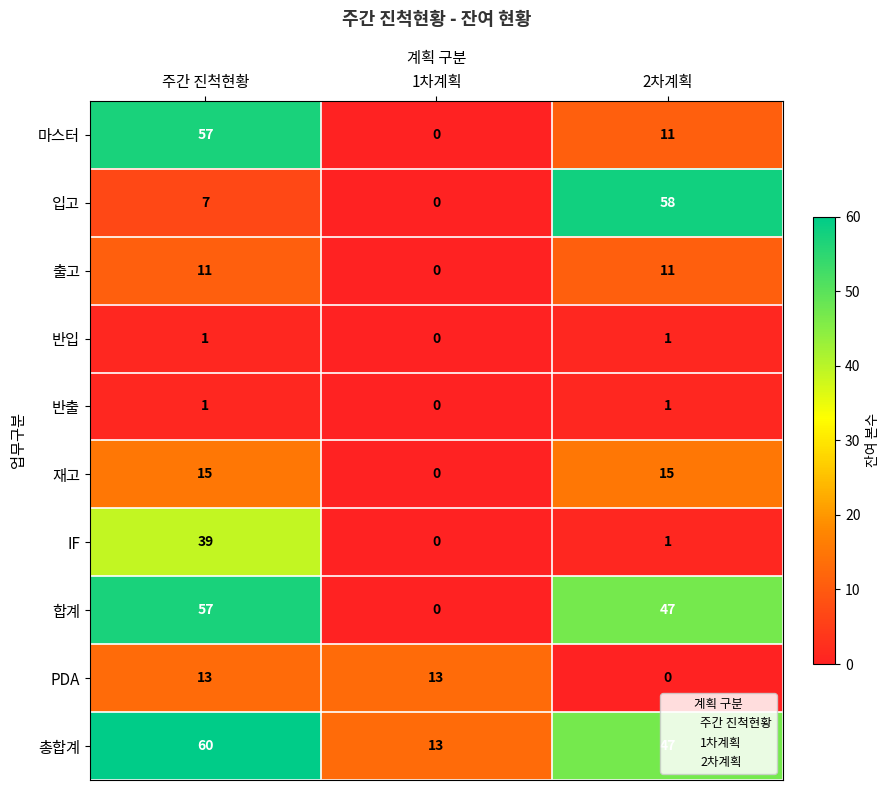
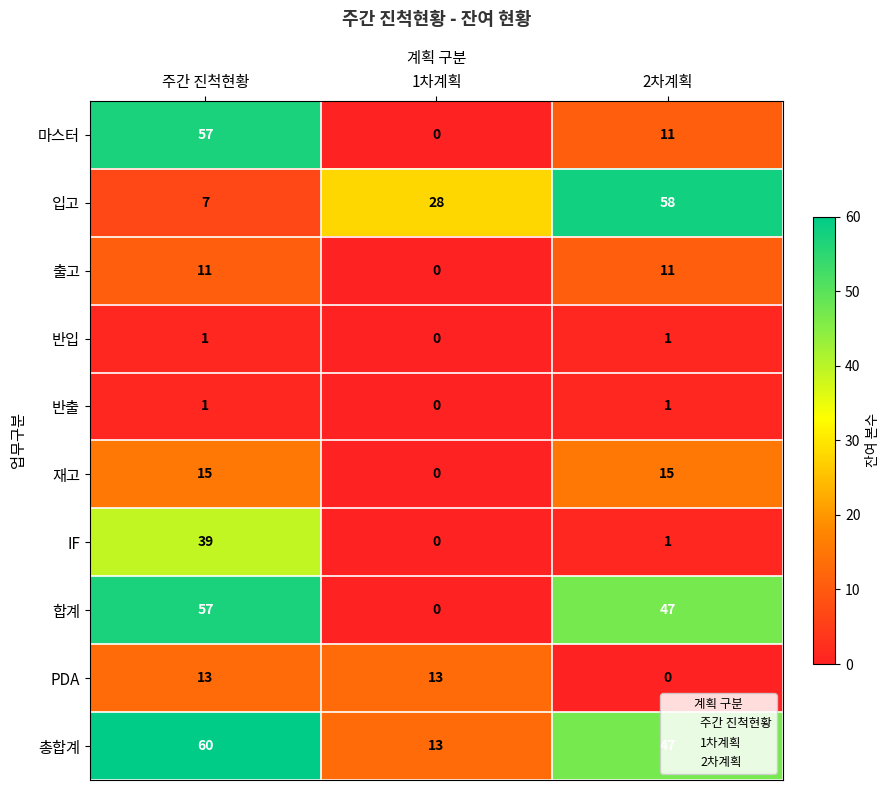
  {
    "마스터": {
      "주간 진척현황": 57,
      "1차계획": 0,
      "2차계획": 11
    },
    "입고": {
      "주간 진척현황": 7,
-     "1차계획": 0,
+     "1차계획": 28,
      "2차계획": 58
    },
    "출고": {
      "주간 진척현황": 11,
      "1차계획": 0,
      "2차계획": 11
    },
    "반입": {
      "주간 진척현황": 1,
      "1차계획": 0,
      "2차계획": 1
    },
    "반출": {
      "주간 진척현황": 1,
      "1차계획": 0,
      "2차계획": 1
    },
    "재고": {
      "주간 진척현황": 15,
      "1차계획": 0,
      "2차계획": 15
    },
    "IF": {
      "주간 진척현황": 39,
      "1차계획": 0,
      "2차계획": 1
    },
    "합계": {
      "주간 진척현황": 57,
      "1차계획": 0,
      "2차계획": 47
    },
    "PDA": {
      "주간 진척현황": 13,
      "1차계획": 13,
      "2차계획": 0
    },
    "총합계": {
      "주간 진척현황": 60,
      "1차계획": 13
    }
  }
